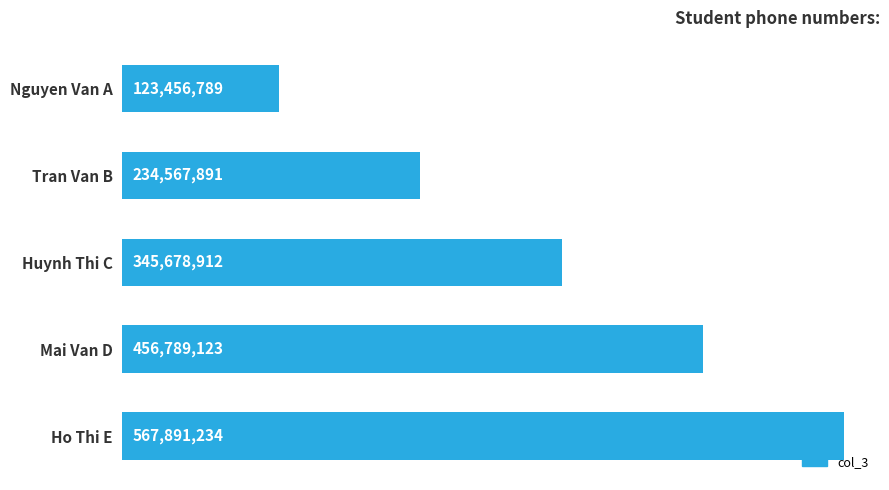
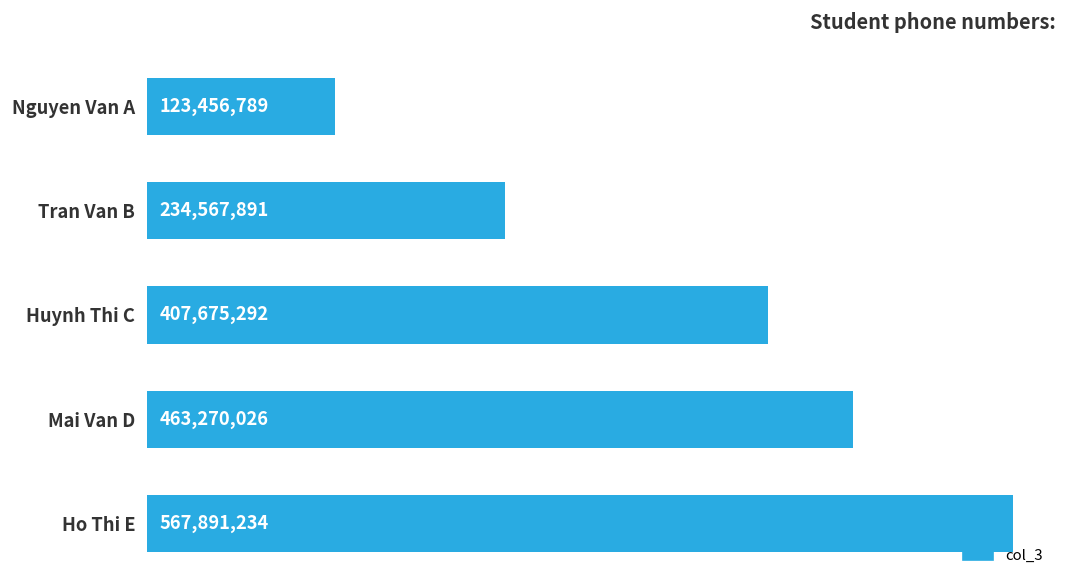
  {
    "Nguyen Van A": "123,456,789",
    "Tran Van B": "234,567,891",
-   "Huynh Thi C": "345,678,912",
-   "Mai Van D": "456,789,123",
+   "Huynh Thi C": "407,675,292",
+   "Mai Van D": "463,270,026",
    "Ho Thi E": "567,891,234"
  }
